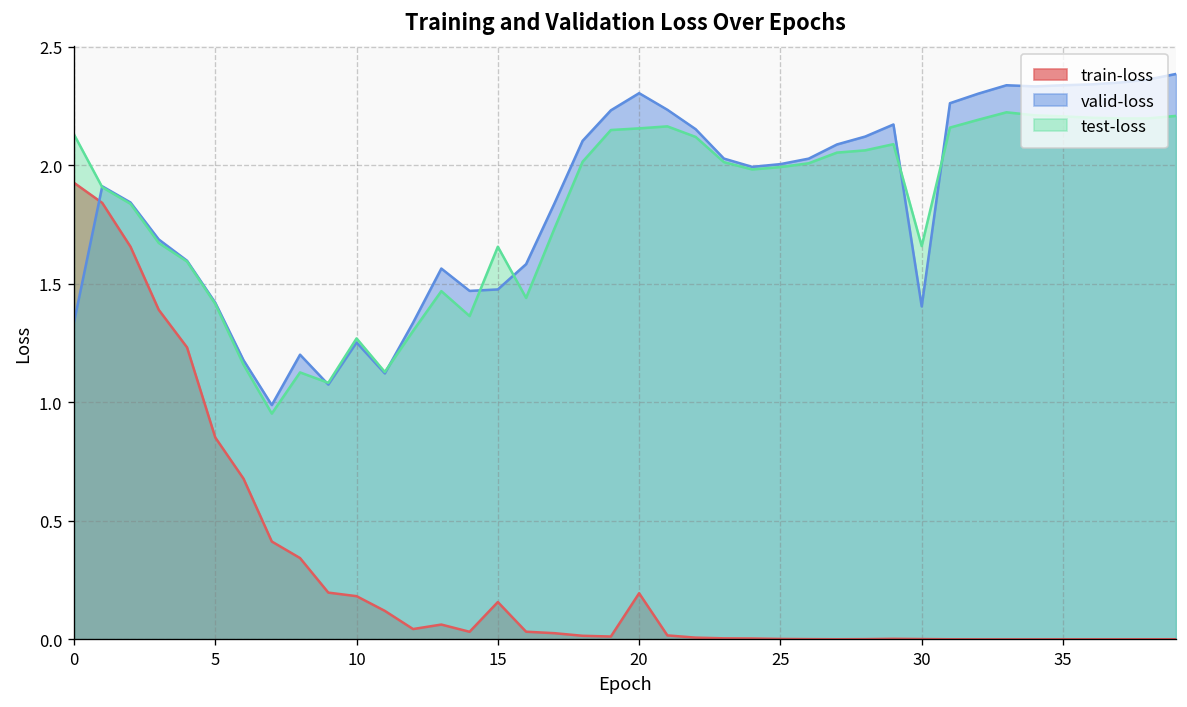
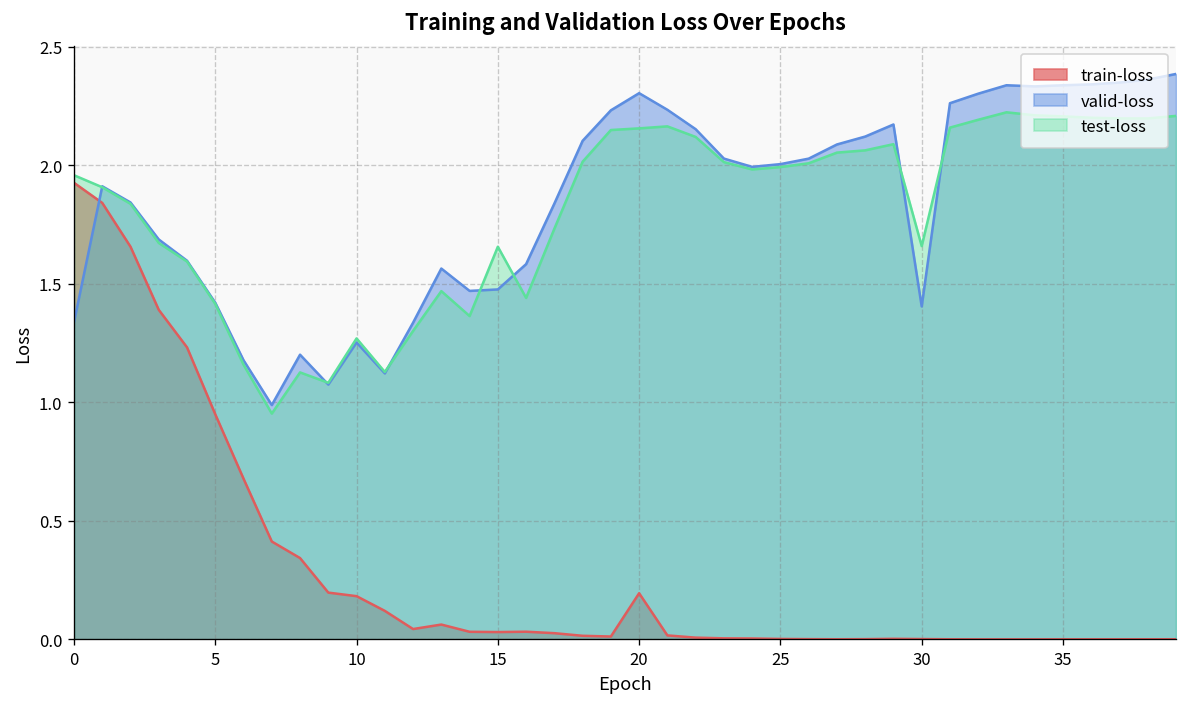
  {
    "train-loss": {
      "0": 1.93,
-     "5": 0.85,
+     "5": 0.95,
      "10": 0.18,
-     "15": 0.16,
+     "15": 0.03,
      "20": 0.19,
      "25": 0.00,
      "30": 0.00,
      "35": 0.00
    },
    "valid-loss": {
      "0": 1.34,
      "10": 1.25,
      "15": 1.48,
      "20": 2.30,
      "30": 1.40
    },
    "test-loss": {
-     "0": 2.13,
+     "0": 1.96,
      "10": 1.27,
      "15": 1.66,
      "20": 2.16,
      "30": 1.66
    }
  }
